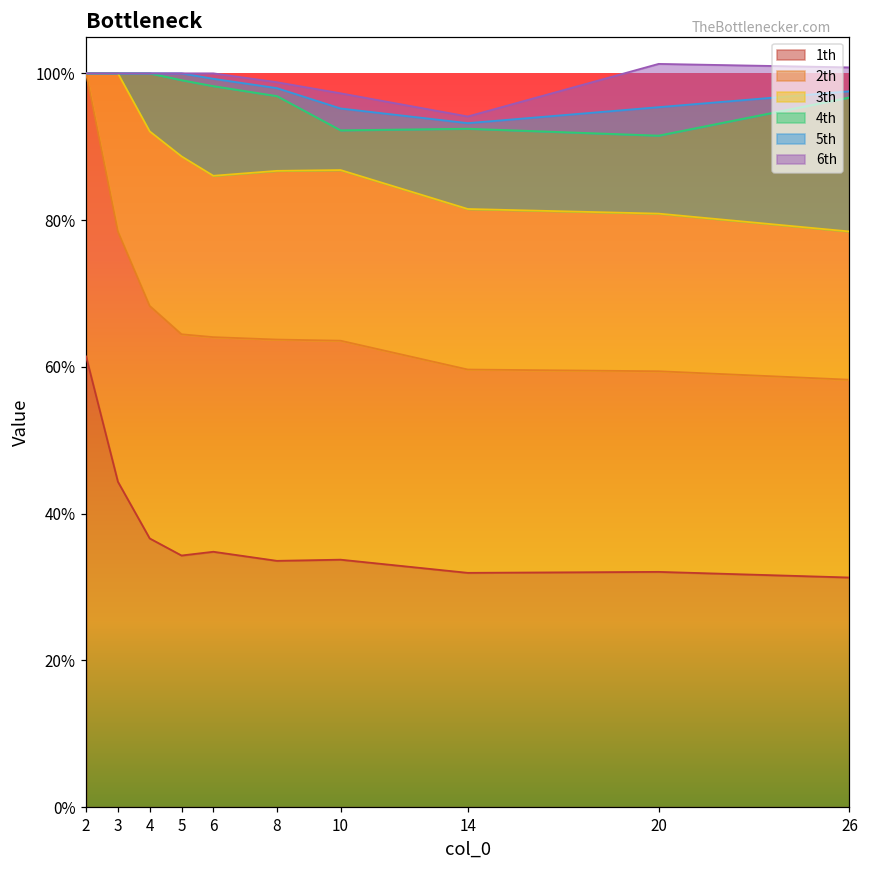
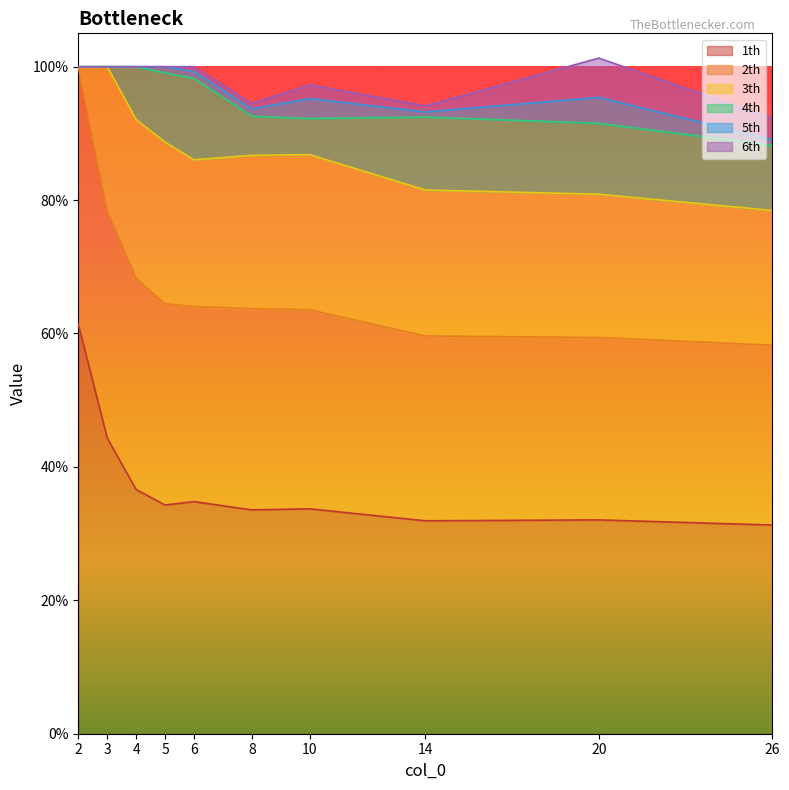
  {
    "4th": {
      "5": "10%",
      "6": "12%",
-     "8": "10%",
+     "8": "6%",
      "10": "5%",
      "14": "11%",
      "20": "11%",
-     "26": "18%"
+     "26": "10%"
    },
    "5th": {
      "6": "1%",
      "8": "1%",
      "10": "3%",
      "14": "1%",
      "20": "4%",
      "26": "1%"
    },
    "6th": {
      "6": "1%",
      "8": "1%",
      "10": "2%",
      "14": "1%",
      "20": "6%",
      "26": "3%"
    }
  }
